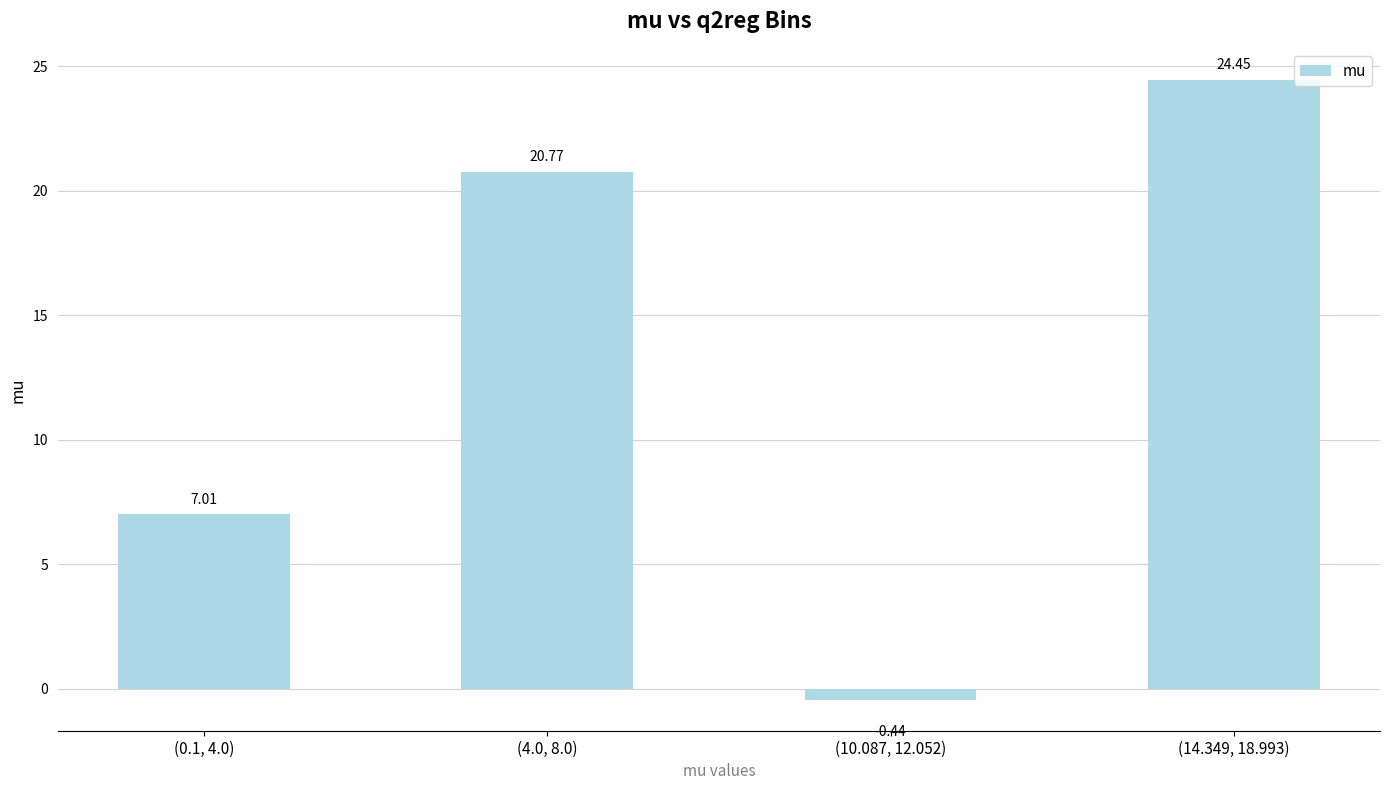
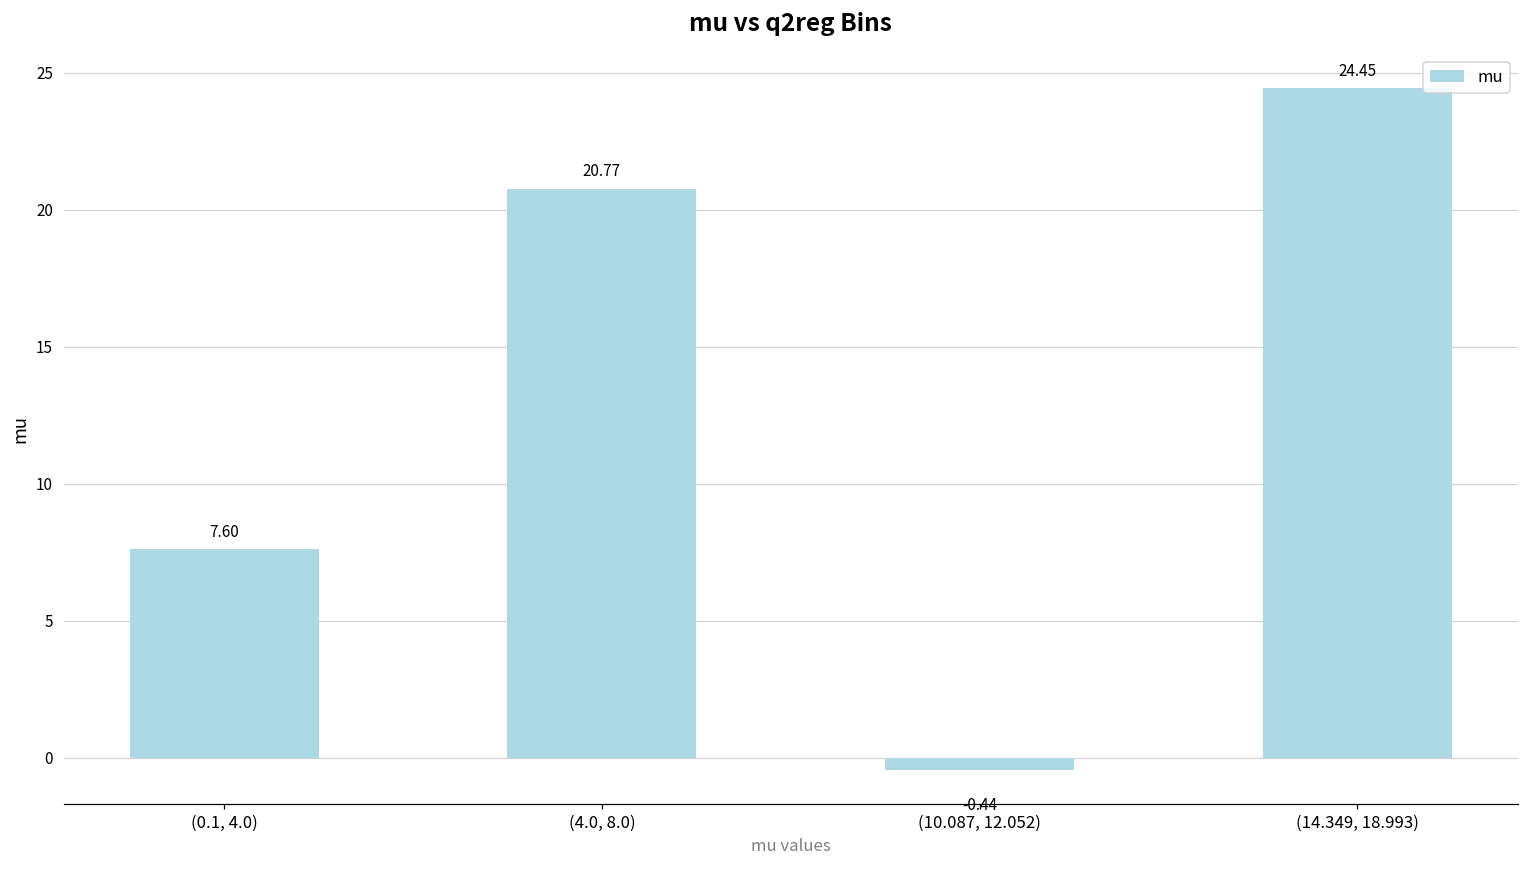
  {
-   "(0.1, 4.0)": 7.01,
+   "(0.1, 4.0)": 7.60,
    "(4.0, 8.0)": 20.77,
    "(10.087, 12.052)": -0.44,
    "(14.349, 18.993)": 24.45
  }
